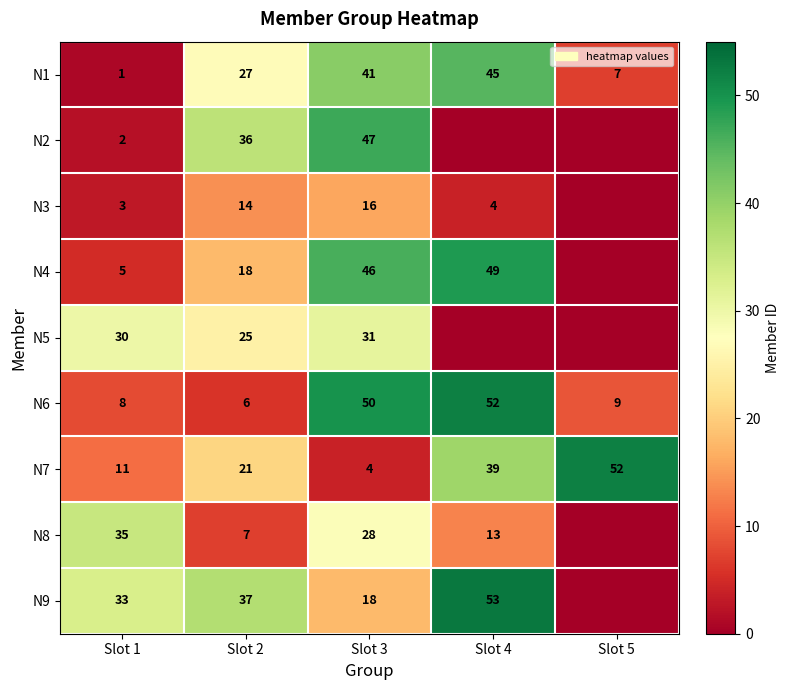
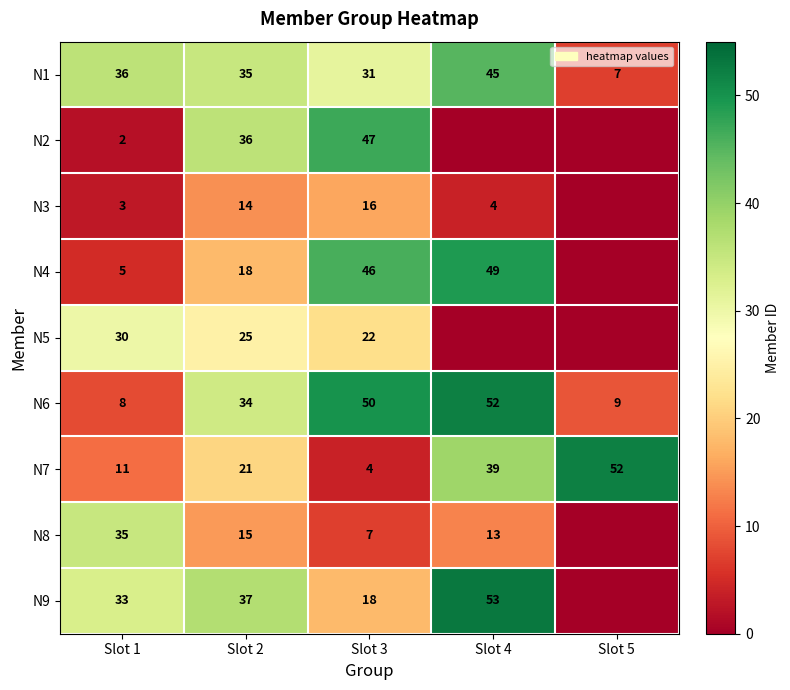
  {
    "N1": {
-     "Slot 1": 1,
-     "Slot 2": 27,
-     "Slot 3": 41,
+     "Slot 1": 36,
+     "Slot 2": 35,
+     "Slot 3": 31,
      "Slot 4": 45,
      "Slot 5": 7
    },
    "N2": {
      "Slot 1": 2,
      "Slot 2": 36,
      "Slot 3": 47
    },
    "N3": {
      "Slot 1": 3,
      "Slot 2": 14,
      "Slot 3": 16,
      "Slot 4": 4
    },
    "N4": {
      "Slot 1": 5,
      "Slot 2": 18,
      "Slot 3": 46,
      "Slot 4": 49
    },
    "N5": {
      "Slot 1": 30,
      "Slot 2": 25,
-     "Slot 3": 31
+     "Slot 3": 22
    },
    "N6": {
      "Slot 1": 8,
-     "Slot 2": 6,
+     "Slot 2": 34,
      "Slot 3": 50,
      "Slot 4": 52,
      "Slot 5": 9
    },
    "N7": {
      "Slot 1": 11,
      "Slot 2": 21,
      "Slot 3": 4,
      "Slot 4": 39,
      "Slot 5": 52
    },
    "N8": {
      "Slot 1": 35,
-     "Slot 2": 7,
-     "Slot 3": 28,
+     "Slot 2": 15,
+     "Slot 3": 7,
      "Slot 4": 13
    },
    "N9": {
      "Slot 1": 33,
      "Slot 2": 37,
      "Slot 3": 18,
      "Slot 4": 53
    }
  }
